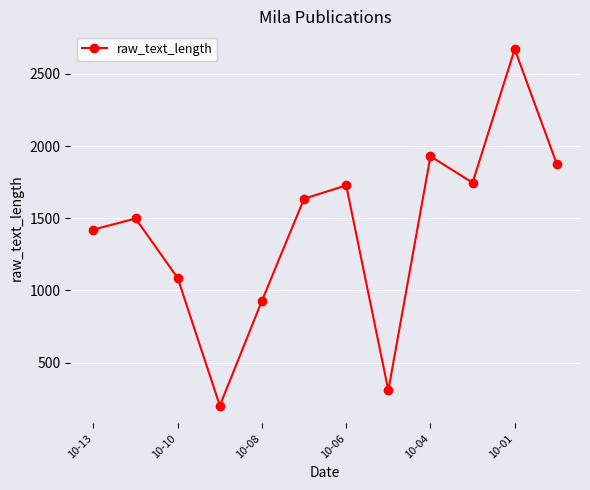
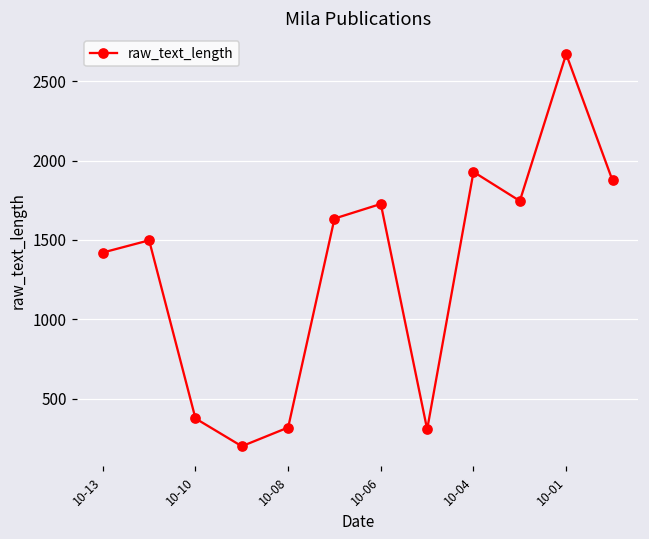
  {
    "10-13": 1420,
-   "10-10": 1090,
-   "10-08": 930,
+   "10-10": 380,
+   "10-08": 320,
    "10-06": 1730,
    "10-04": 1930,
    "10-01": 2670
  }
